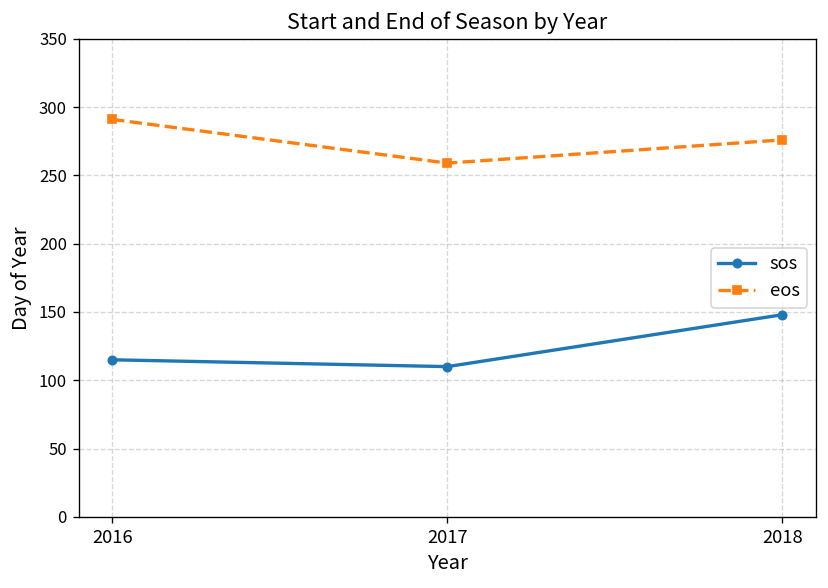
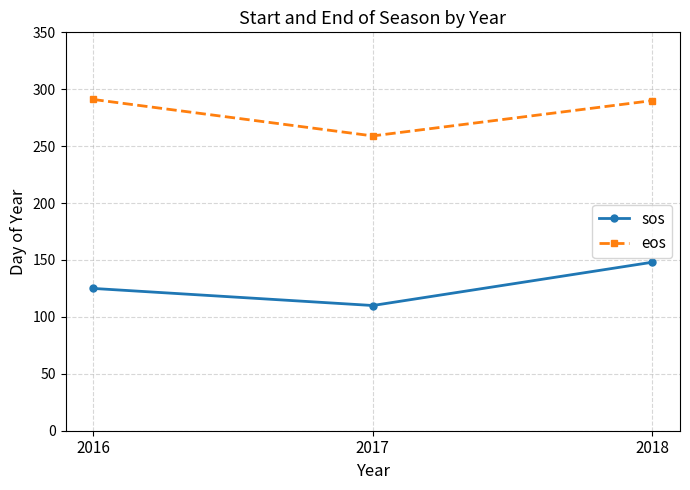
  {
    "sos": {
-     "2016": 115,
+     "2016": 125,
      "2017": 110,
      "2018": 148
    },
    "eos": {
      "2016": 291,
      "2017": 259,
-     "2018": 276
+     "2018": 290
    }
  }
